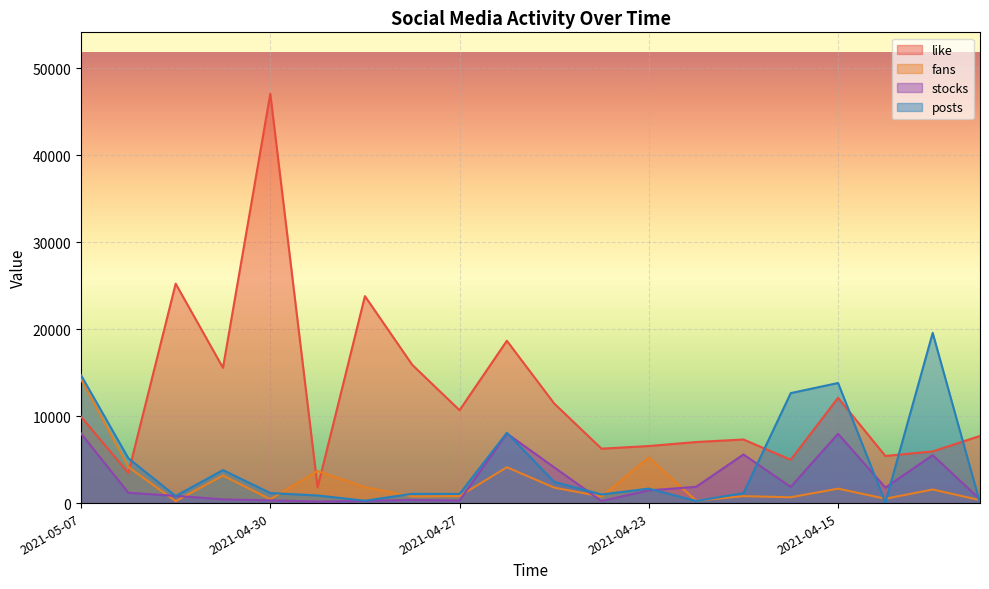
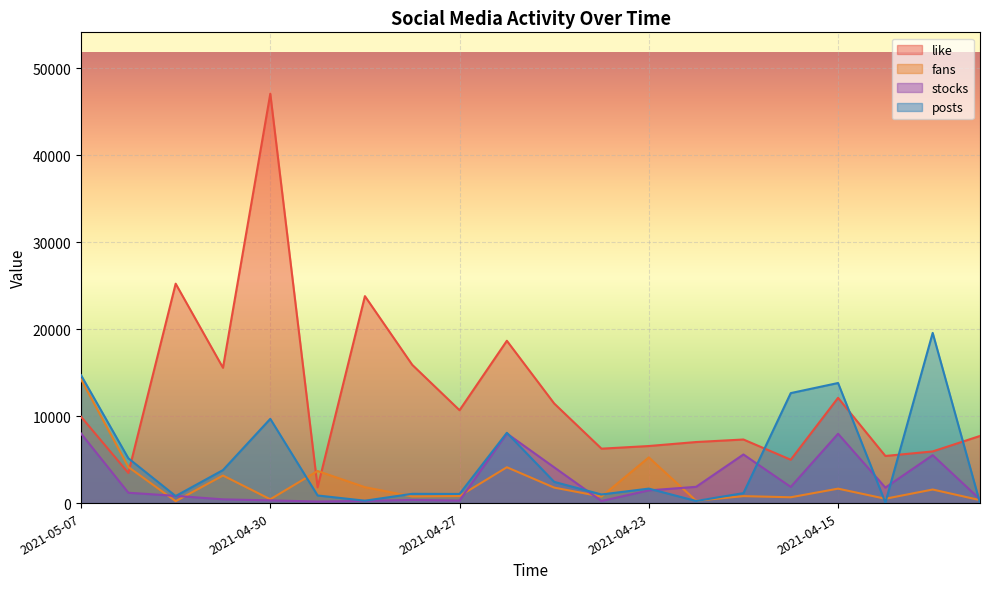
  {
    "stocks": {
      "2021-04-15": 8000
    },
    "posts": {
-     "2021-04-30": 1000,
+     "2021-04-30": 10000,
      "2021-04-15": 14000
    }
  }
